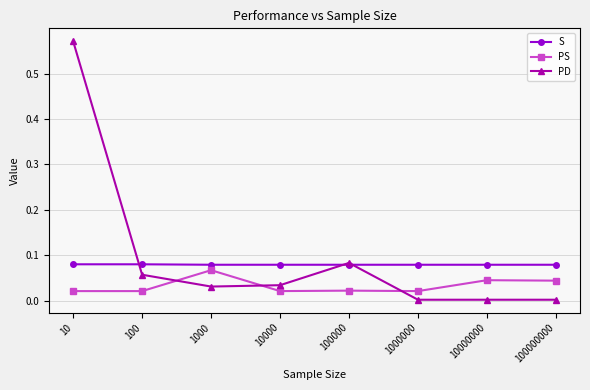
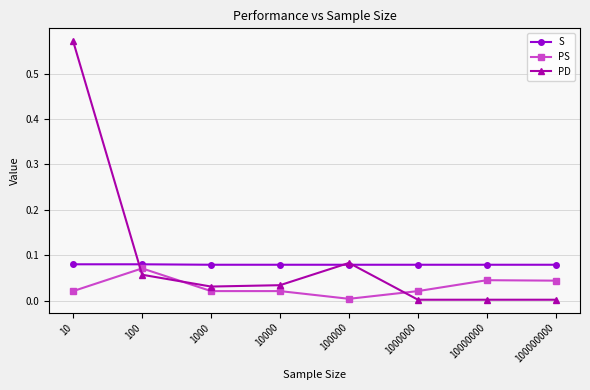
  {
    "PS": {
      "10": 0.02,
-     "100": 0.02,
-     "1000": 0.07,
+     "100": 0.07,
+     "1000": 0.02,
      "10000": 0.02,
-     "100000": 0.02,
+     "100000": 0.00,
      "1000000": 0.02,
      "10000000": 0.05,
      "100000000": 0.04
    }
  }
